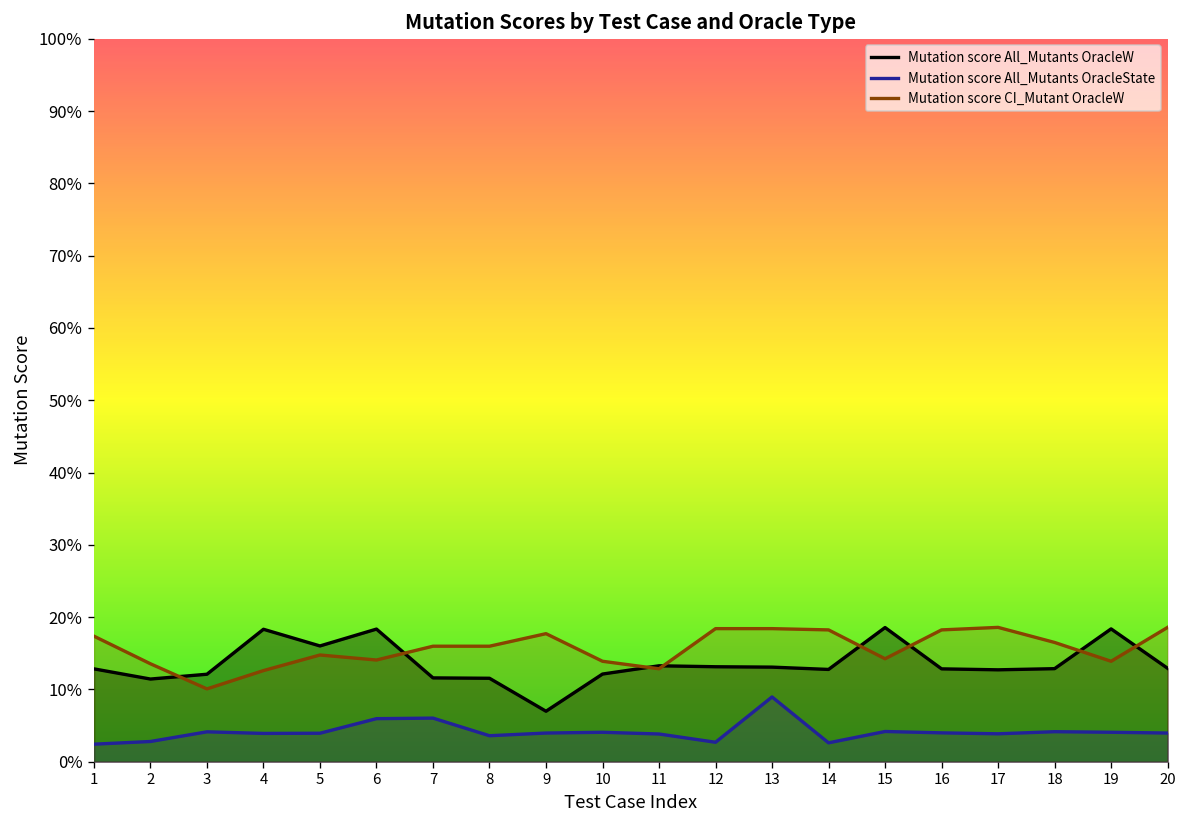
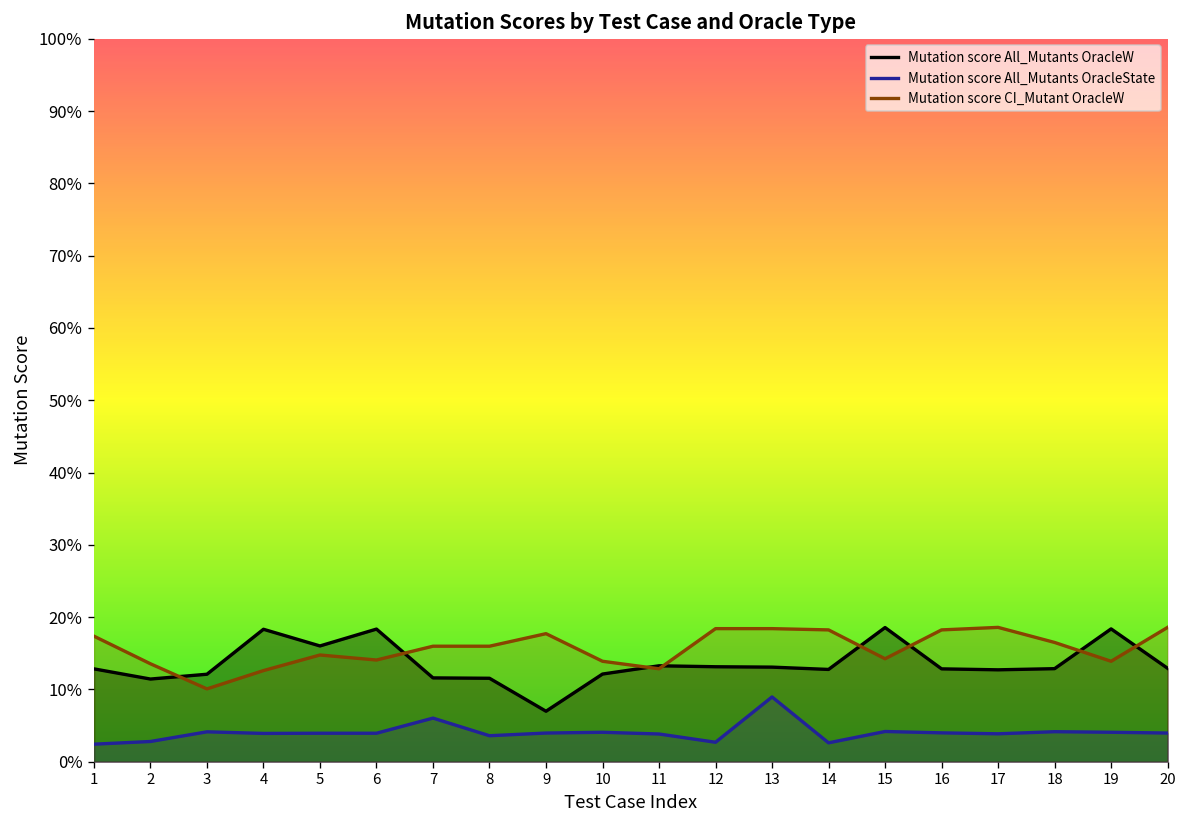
  {
    "Mutation score All_Mutants OracleW": {
      "1": "13%",
      "2": "11%",
      "3": "12%",
      "4": "18%",
      "5": "16%",
      "6": "18%",
      "7": "12%",
      "8": "12%",
      "9": "7%",
      "10": "12%",
      "12": "13%",
      "13": "13%",
      "14": "13%",
      "15": "19%",
      "16": "13%",
      "17": "13%",
      "18": "13%",
      "19": "18%",
      "20": "13%"
    },
    "Mutation score All_Mutants OracleState": {
      "1": "2%",
      "2": "3%",
      "3": "4%",
      "4": "4%",
      "5": "4%",
-     "6": "6%",
+     "6": "4%",
      "7": "6%",
      "8": "4%",
      "9": "4%",
      "10": "4%",
      "11": "4%",
      "12": "3%",
      "13": "9%",
      "14": "3%",
      "15": "4%",
      "16": "4%",
      "17": "4%",
      "18": "4%",
      "19": "4%",
      "20": "4%"
    },
    "Mutation score CI_Mutant OracleW": {
      "1": "17%",
      "2": "14%",
      "3": "10%",
      "4": "13%",
      "5": "15%",
      "6": "14%",
      "7": "16%",
      "8": "16%",
      "9": "18%",
      "10": "14%",
      "12": "18%",
      "13": "18%",
      "14": "18%",
      "15": "14%",
      "16": "18%",
      "17": "19%",
      "18": "16%",
      "19": "14%",
      "20": "19%"
    }
  }
